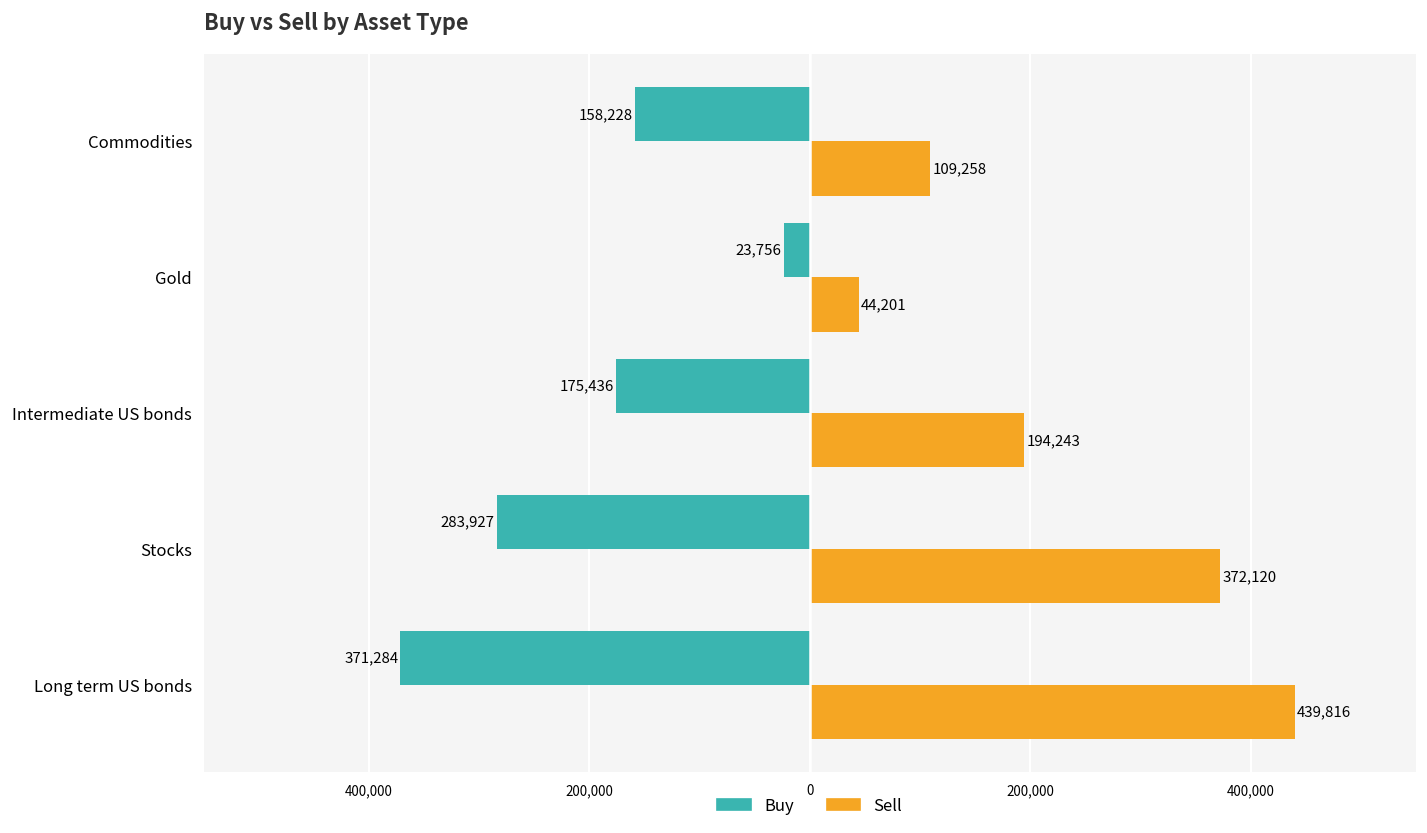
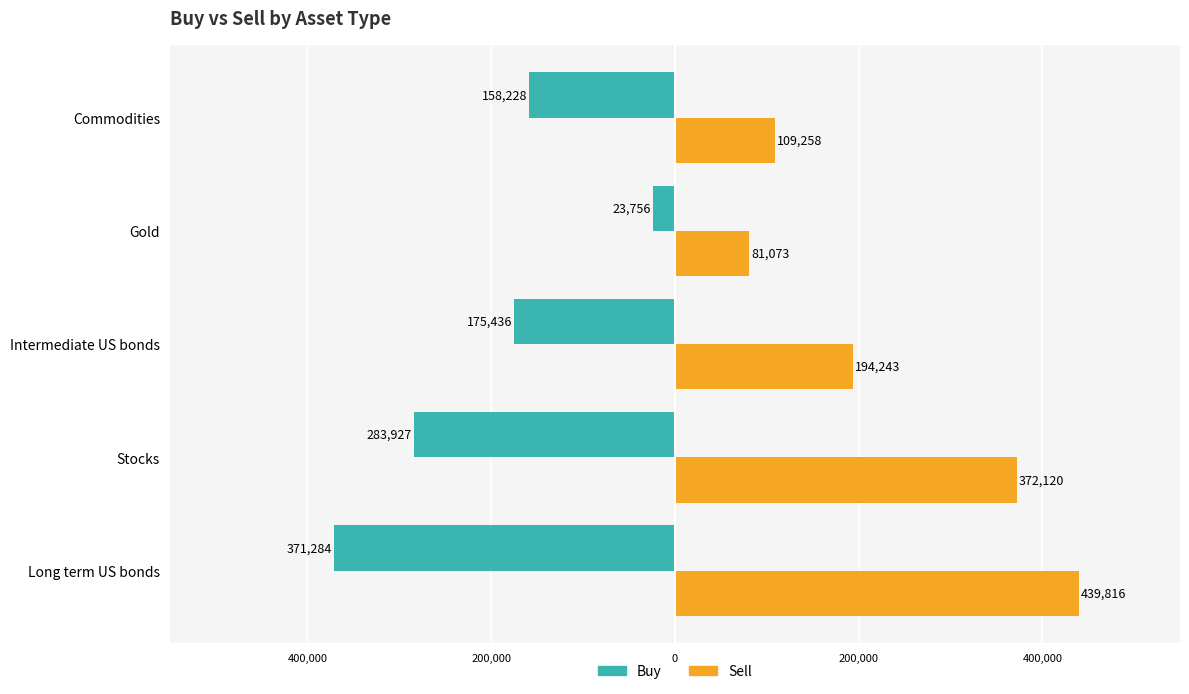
  {
    "Sell": {
-     "Gold": "44,201",
+     "Gold": "81,073",
      "Intermediate US bonds": "194,243",
      "Stocks": "372,120"
    }
  }
